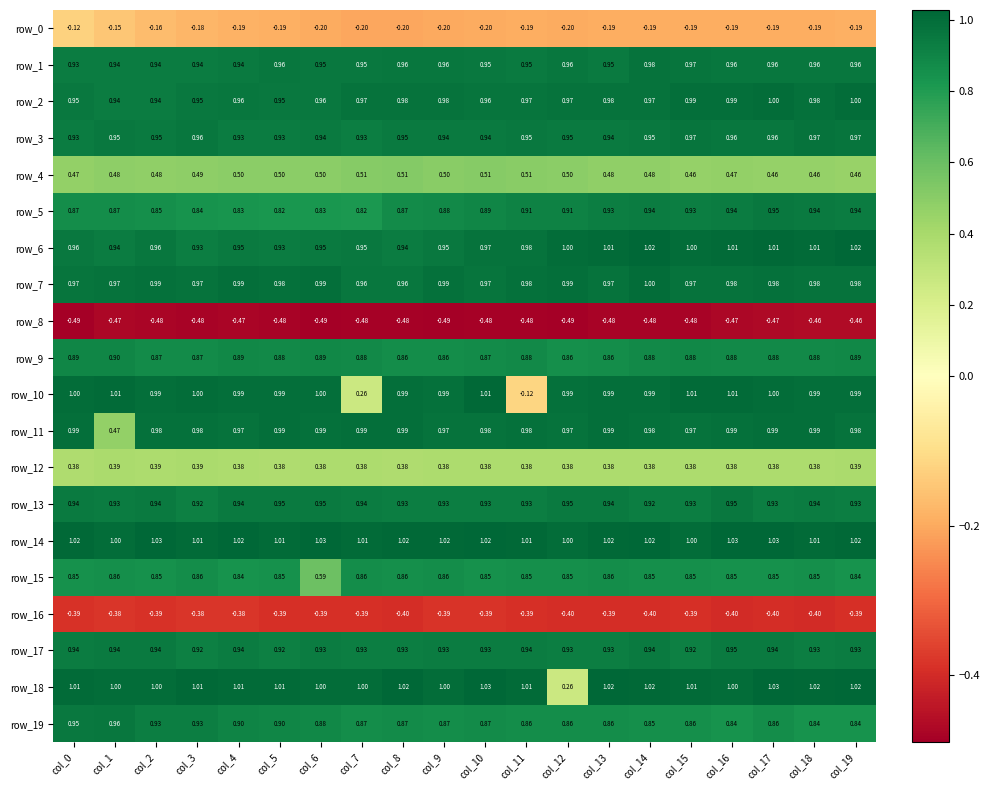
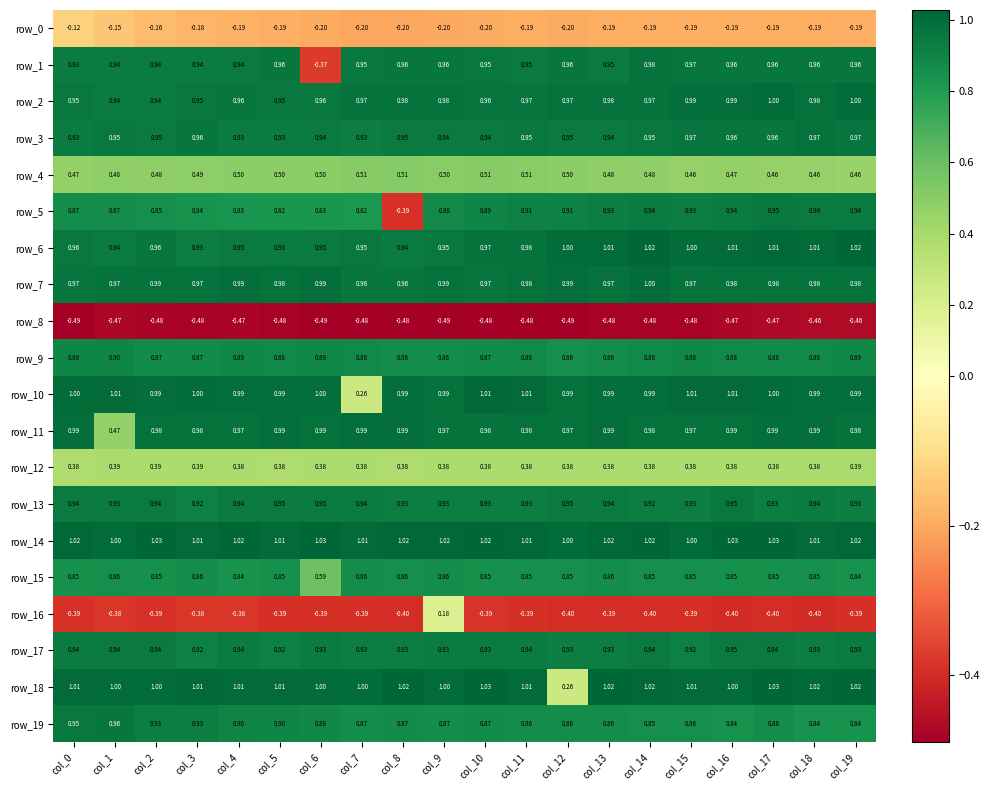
  {
    "row_1": {
      "col_0": 0.93,
      "col_1": 0.94,
      "col_2": 0.94,
      "col_3": 0.94,
      "col_4": 0.94,
      "col_5": 0.96,
-     "col_6": 0.95,
+     "col_6": -0.37,
      "col_7": 0.95,
      "col_8": 0.96,
      "col_9": 0.96,
      "col_10": 0.95,
      "col_11": 0.95,
      "col_12": 0.96,
      "col_13": 0.95,
      "col_14": 0.98,
      "col_15": 0.97,
      "col_16": 0.96,
      "col_17": 0.96,
      "col_18": 0.96,
      "col_19": 0.96
    },
    "row_5": {
      "col_0": 0.87,
      "col_1": 0.87,
      "col_2": 0.85,
      "col_3": 0.84,
      "col_4": 0.83,
      "col_5": 0.82,
      "col_6": 0.83,
      "col_7": 0.82,
-     "col_8": 0.87,
+     "col_8": -0.39,
      "col_9": 0.88,
      "col_10": 0.89,
      "col_11": 0.91,
      "col_12": 0.91,
      "col_13": 0.93,
      "col_14": 0.94,
      "col_15": 0.93,
      "col_16": 0.94,
      "col_17": 0.95,
      "col_18": 0.94,
      "col_19": 0.94
    },
    "row_10": {
      "col_0": 1.00,
      "col_1": 1.01,
      "col_2": 0.99,
      "col_3": 1.00,
      "col_4": 0.99,
      "col_5": 0.99,
      "col_6": 1.00,
      "col_7": 0.26,
      "col_8": 0.99,
      "col_9": 0.99,
      "col_10": 1.01,
-     "col_11": -0.12,
+     "col_11": 1.01,
      "col_12": 0.99,
      "col_13": 0.99,
      "col_14": 0.99,
      "col_15": 1.01,
      "col_16": 1.01,
      "col_17": 1.00,
      "col_18": 0.99,
      "col_19": 0.99
    },
    "row_16": {
      "col_0": -0.39,
      "col_1": -0.38,
      "col_2": -0.39,
      "col_3": -0.38,
      "col_4": -0.38,
      "col_5": -0.39,
      "col_6": -0.39,
      "col_7": -0.39,
      "col_8": -0.40,
-     "col_9": -0.39,
+     "col_9": 0.18,
      "col_10": -0.39,
      "col_11": -0.39,
      "col_12": -0.40,
      "col_13": -0.39,
      "col_14": -0.40,
      "col_15": -0.39,
      "col_16": -0.40,
      "col_17": -0.40,
      "col_18": -0.40,
      "col_19": -0.39
    }
  }
